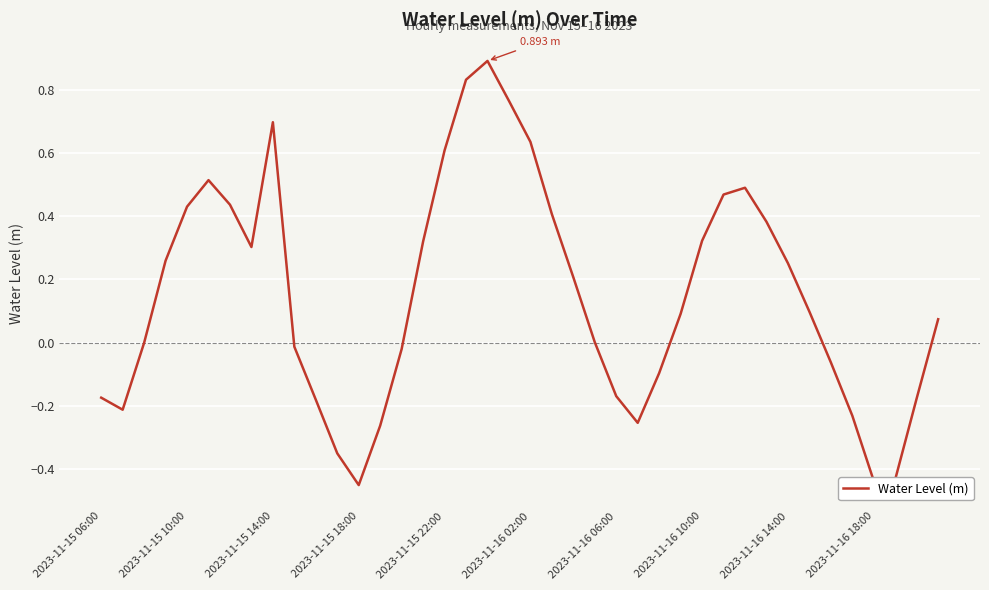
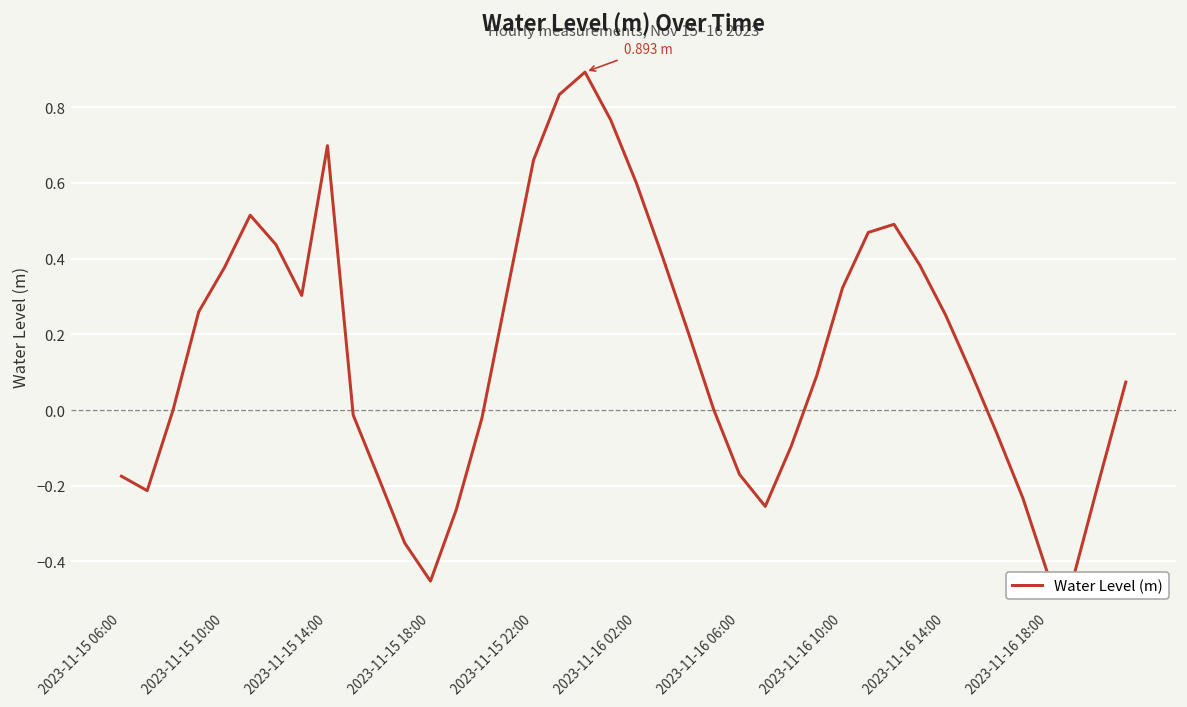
  {
    "2023-11-15 06:00": -0.17,
-   "2023-11-15 10:00": 0.43,
+   "2023-11-15 10:00": 0.38,
    "2023-11-15 14:00": 0.70,
    "2023-11-15 18:00": -0.45,
-   "2023-11-15 22:00": 0.61,
-   "2023-11-16 02:00": 0.64,
+   "2023-11-15 22:00": 0.66,
+   "2023-11-16 02:00": 0.60,
    "2023-11-16 06:00": -0.17,
    "2023-11-16 10:00": 0.32,
    "2023-11-16 14:00": 0.25
  }
